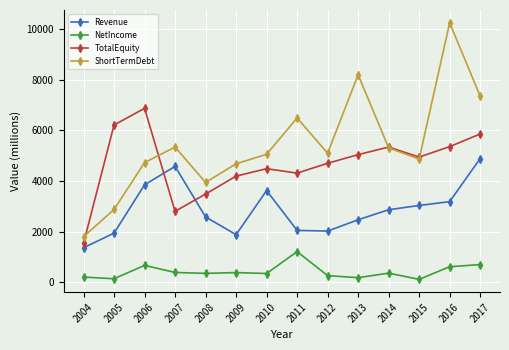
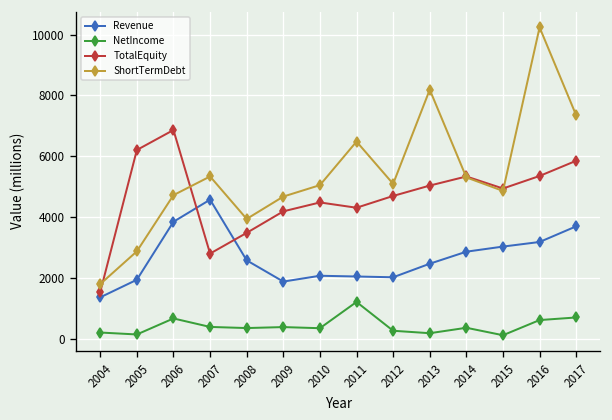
  {
    "Revenue": {
      "2004": 1400,
      "2005": 1900,
      "2006": 3800,
      "2007": 4600,
      "2008": 2600,
      "2009": 1900,
-     "2010": 3600,
+     "2010": 2100,
      "2011": 2100,
      "2012": 2000,
      "2013": 2500,
      "2014": 2900,
      "2015": 3000,
      "2016": 3200,
-     "2017": 4900
+     "2017": 3700
    },
    "NetIncome": {
      "2004": 200,
      "2005": 100,
      "2006": 700,
      "2007": 400,
      "2008": 400,
      "2009": 400,
      "2010": 400,
      "2011": 1200,
      "2012": 300,
      "2013": 200,
      "2014": 400,
      "2015": 100,
      "2016": 600,
      "2017": 700
    },
    "TotalEquity": {
      "2004": 1500,
      "2005": 6200,
      "2006": 6900,
      "2007": 2800,
      "2008": 3500,
      "2009": 4200,
      "2010": 4500,
      "2011": 4300,
      "2012": 4700,
      "2013": 5000,
      "2016": 5400,
      "2017": 5900
    },
    "ShortTermDebt": {
      "2004": 1800,
      "2005": 2900,
      "2006": 4700,
      "2007": 5300,
      "2008": 3900,
      "2009": 4700,
      "2010": 5100,
      "2011": 6500,
      "2012": 5100,
      "2013": 8200,
      "2016": 10200,
      "2017": 7300
    }
  }
